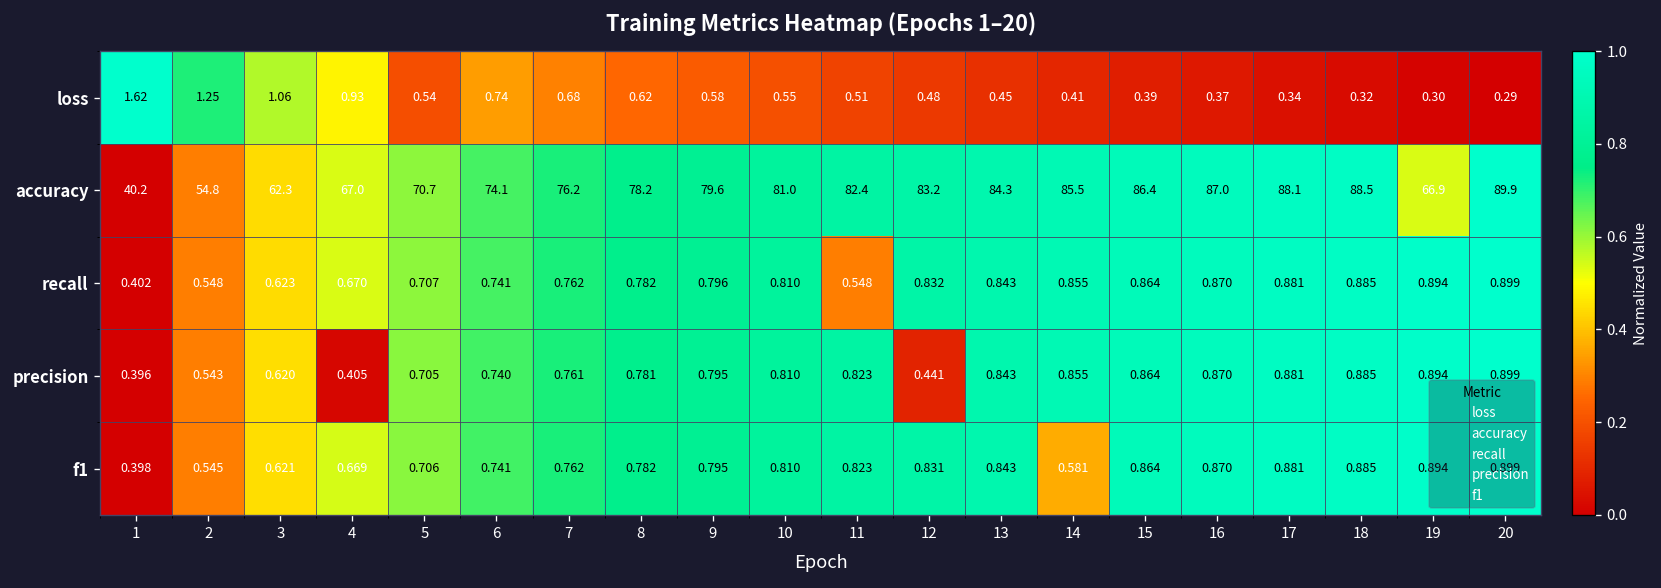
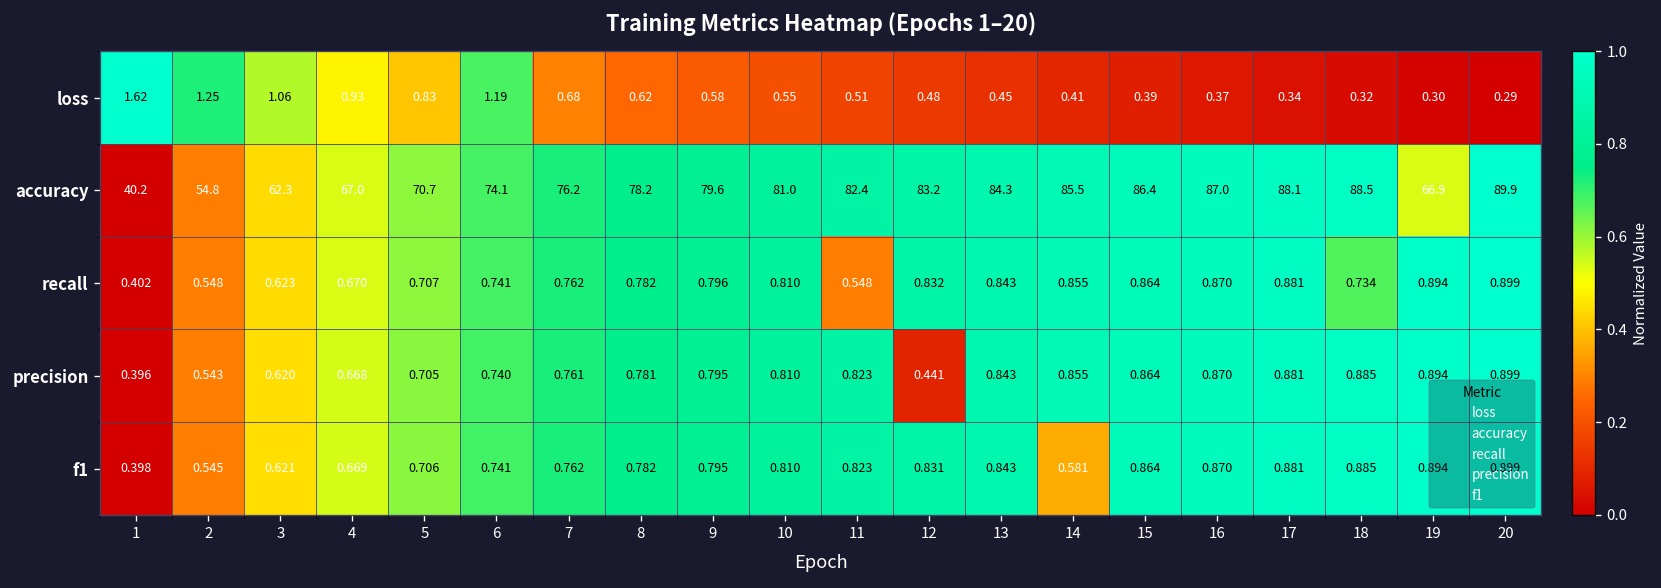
  {
    "loss": {
      "1": 1.62,
      "2": 1.25,
      "3": 1.06,
      "4": 0.93,
-     "5": 0.54,
-     "6": 0.74,
+     "5": 0.83,
+     "6": 1.19,
      "7": 0.68,
      "8": 0.62,
      "9": 0.58,
      "10": 0.55,
      "11": 0.51,
      "12": 0.48,
      "13": 0.45,
      "14": 0.41,
      "15": 0.39,
      "16": 0.37,
      "17": 0.34,
      "18": 0.32,
      "19": 0.30,
      "20": 0.29
    },
    "accuracy": {
      "1": 40.2,
      "2": 54.8,
      "3": 62.3,
      "4": 67.0,
      "5": 70.7,
      "6": 74.1,
      "7": 76.2,
      "8": 78.2,
      "9": 79.6,
      "10": 81.0,
      "11": 82.4,
      "12": 83.2,
      "13": 84.3,
      "14": 85.5,
      "15": 86.4,
      "16": 87.0,
      "17": 88.1,
      "18": 88.5,
      "19": 66.9,
      "20": 89.9
    },
    "recall": {
      "1": 0.402,
      "2": 0.548,
      "3": 0.623,
      "4": 0.670,
      "5": 0.707,
      "6": 0.741,
      "7": 0.762,
      "8": 0.782,
      "9": 0.796,
      "10": 0.810,
      "11": 0.548,
      "12": 0.832,
      "13": 0.843,
      "14": 0.855,
      "15": 0.864,
      "16": 0.870,
      "17": 0.881,
-     "18": 0.885,
+     "18": 0.734,
      "19": 0.894,
      "20": 0.899
    },
    "precision": {
      "1": 0.396,
      "2": 0.543,
      "3": 0.620,
-     "4": 0.405,
+     "4": 0.668,
      "5": 0.705,
      "6": 0.740,
      "7": 0.761,
      "8": 0.781,
      "9": 0.795,
      "10": 0.810,
      "11": 0.823,
      "12": 0.441,
      "13": 0.843,
      "14": 0.855,
      "15": 0.864,
      "16": 0.870,
      "17": 0.881,
      "18": 0.885,
      "19": 0.894,
      "20": 0.899
    },
    "f1": {
      "1": 0.398,
      "2": 0.545,
      "3": 0.621,
      "4": 0.669,
      "5": 0.706,
      "6": 0.741,
      "7": 0.762,
      "8": 0.782,
      "9": 0.795,
      "10": 0.810,
      "11": 0.823,
      "12": 0.831,
      "13": 0.843,
      "14": 0.581,
      "15": 0.864,
      "16": 0.870,
      "17": 0.881,
      "18": 0.885
    }
  }
